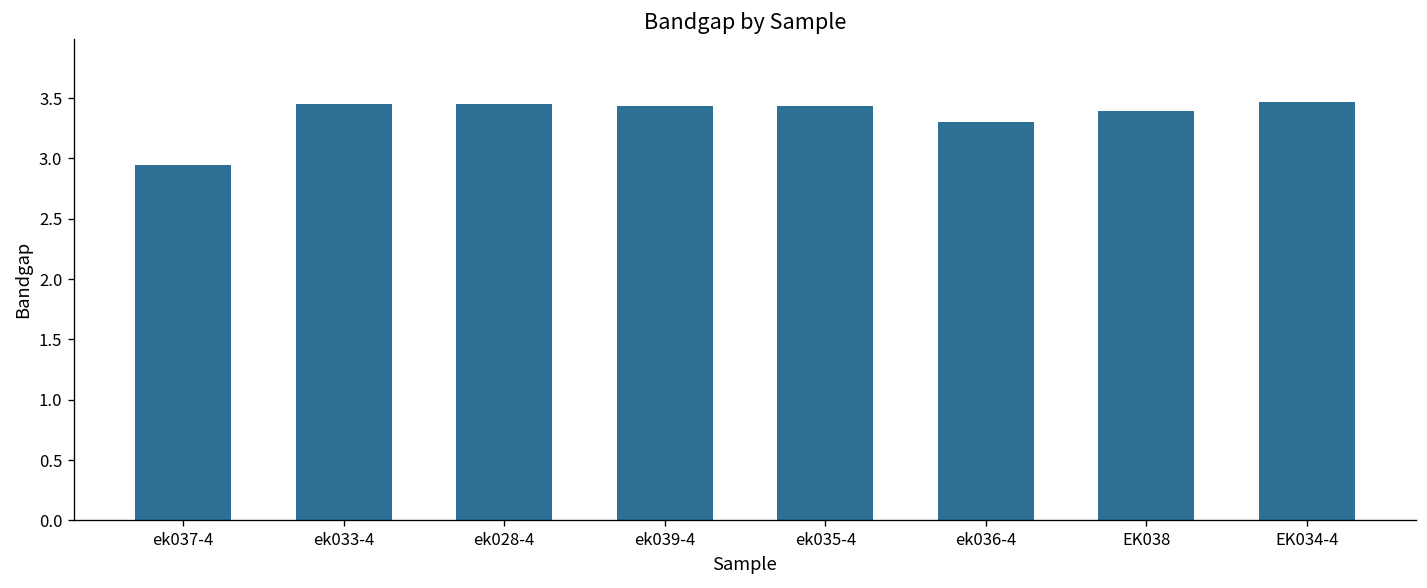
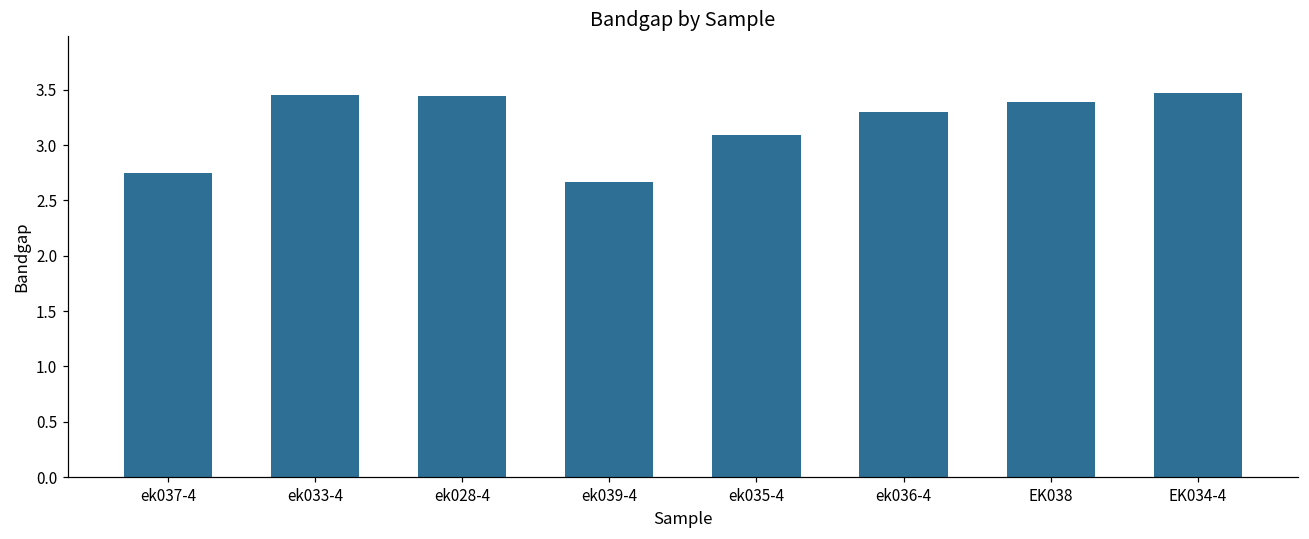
  {
-   "ek037-4": 2.94,
+   "ek037-4": 2.75,
    "ek033-4": 3.45,
    "ek028-4": 3.45,
-   "ek039-4": 3.43,
-   "ek035-4": 3.43,
+   "ek039-4": 2.67,
+   "ek035-4": 3.09,
    "ek036-4": 3.30,
    "EK038": 3.39,
    "EK034-4": 3.47
  }
